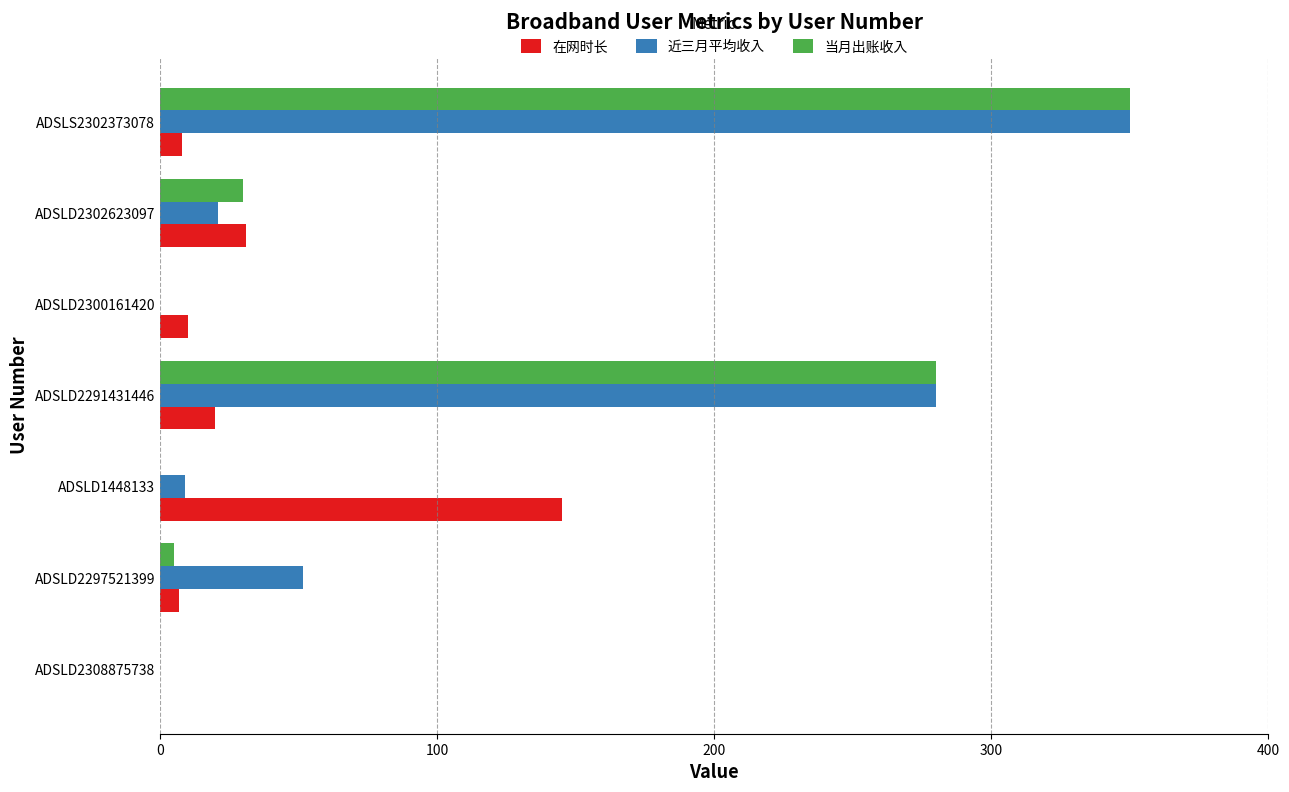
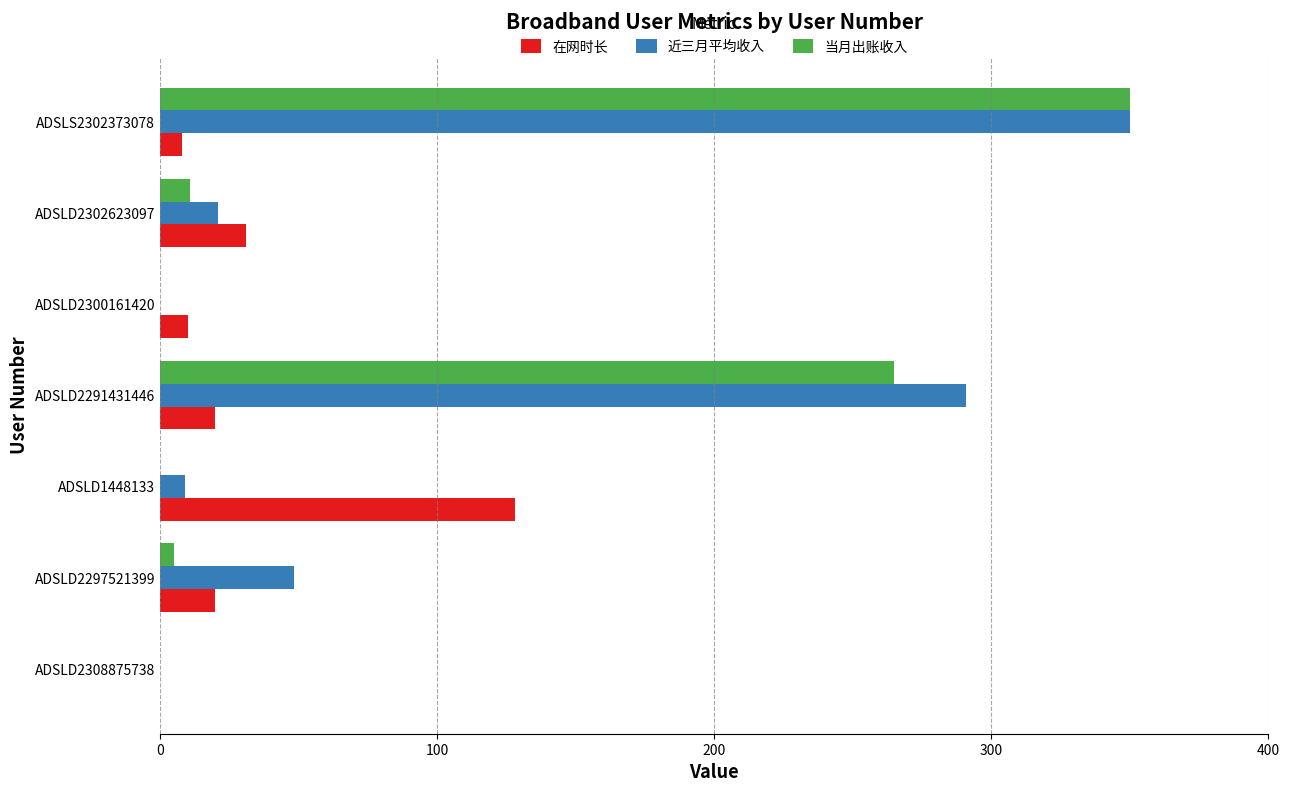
  {
    "在网时长": {
      "ADSLS2302373078": 8,
      "ADSLD2302623097": 31,
      "ADSLD2300161420": 10,
      "ADSLD2291431446": 20,
-     "ADSLD1448133": 145,
-     "ADSLD2297521399": 7,
+     "ADSLD1448133": 128,
+     "ADSLD2297521399": 20,
      "ADSLD2308875738": 0
    },
    "近三月平均收入": {
      "ADSLS2302373078": 350,
      "ADSLD2302623097": 21,
      "ADSLD2300161420": 0,
-     "ADSLD2291431446": 280,
+     "ADSLD2291431446": 291,
      "ADSLD1448133": 9,
-     "ADSLD2297521399": 52,
+     "ADSLD2297521399": 48,
      "ADSLD2308875738": 0
    },
    "当月出账收入": {
      "ADSLS2302373078": 350,
-     "ADSLD2302623097": 30,
+     "ADSLD2302623097": 11,
      "ADSLD2300161420": 0,
-     "ADSLD2291431446": 280,
+     "ADSLD2291431446": 265,
      "ADSLD1448133": 0,
      "ADSLD2297521399": 5,
      "ADSLD2308875738": 0
    }
  }
